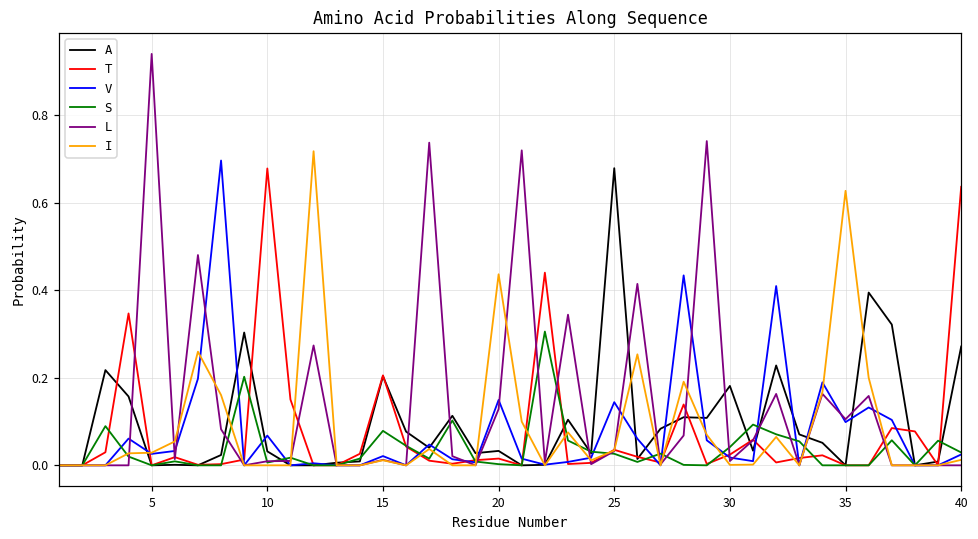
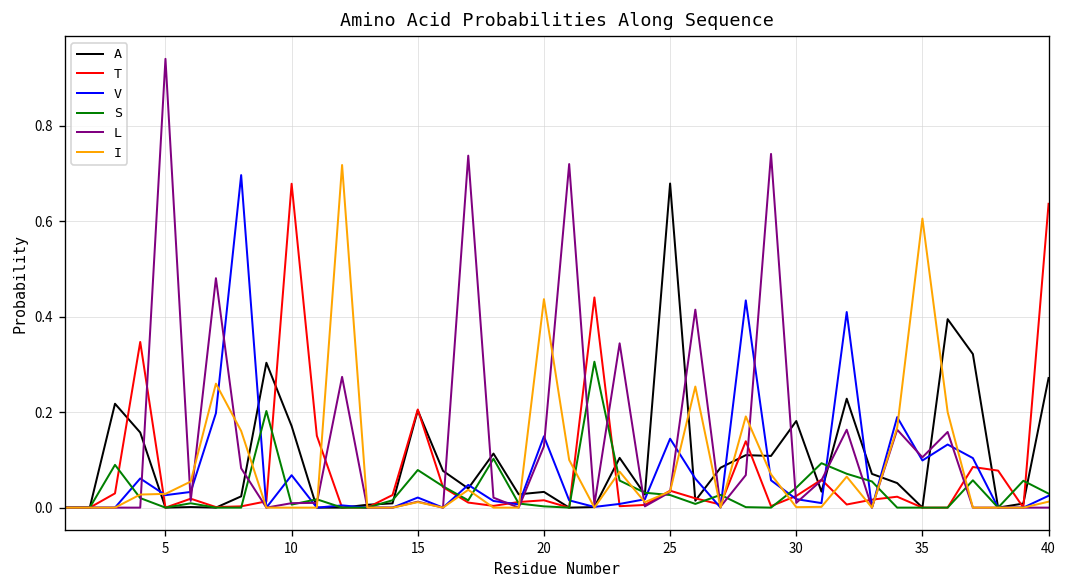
  {
    "A": {
-     "10": 0.03,
+     "10": 0.17,
      "20": 0.03,
      "25": 0.68,
      "30": 0.18,
      "40": 0.27
    },
    "T": {
      "10": 0.68,
      "20": 0.02,
      "30": 0.02,
      "40": 0.64
    },
    "V": {
      "10": 0.07,
      "15": 0.02,
      "20": 0.15,
      "25": 0.14,
      "30": 0.02,
      "35": 0.10
    },
    "S": {
      "15": 0.08,
      "20": 0.00,
      "30": 0.04
    },
    "L": {
      "5": 0.94,
      "20": 0.13,
      "30": 0.01,
      "35": 0.11,
      "40": 0.00
    },
    "I": {
      "20": 0.44,
      "30": 0.00,
-     "35": 0.63,
+     "35": 0.61,
      "40": 0.01
    }
  }
